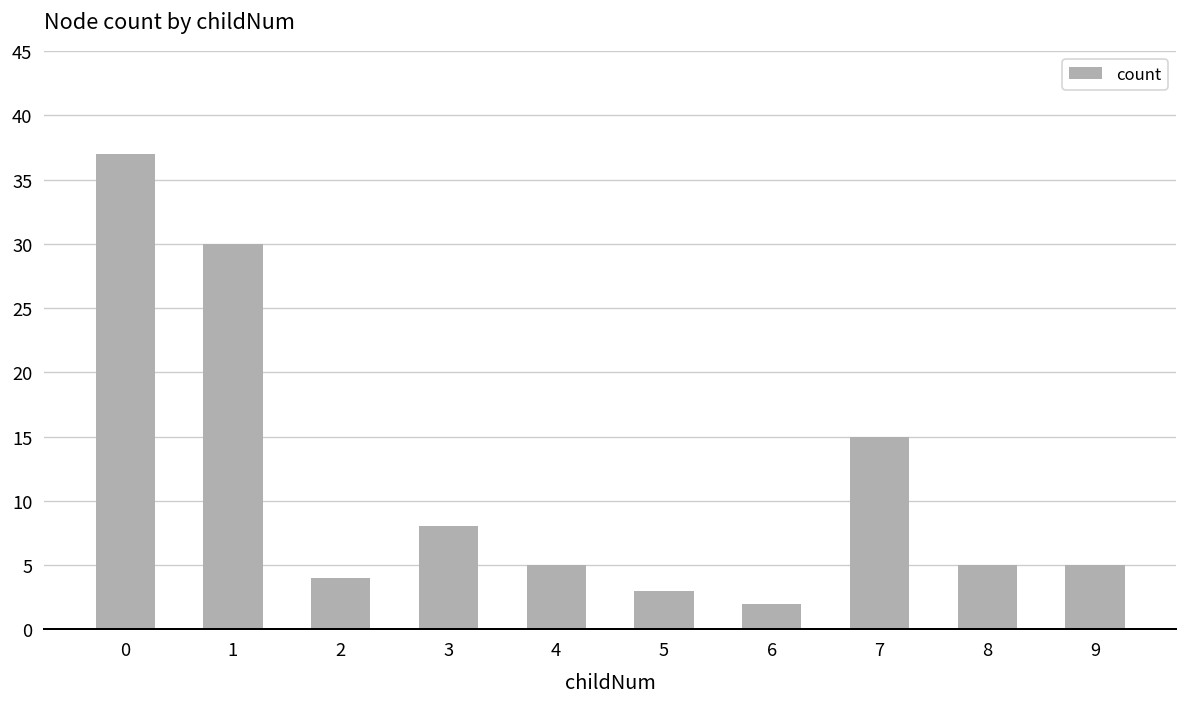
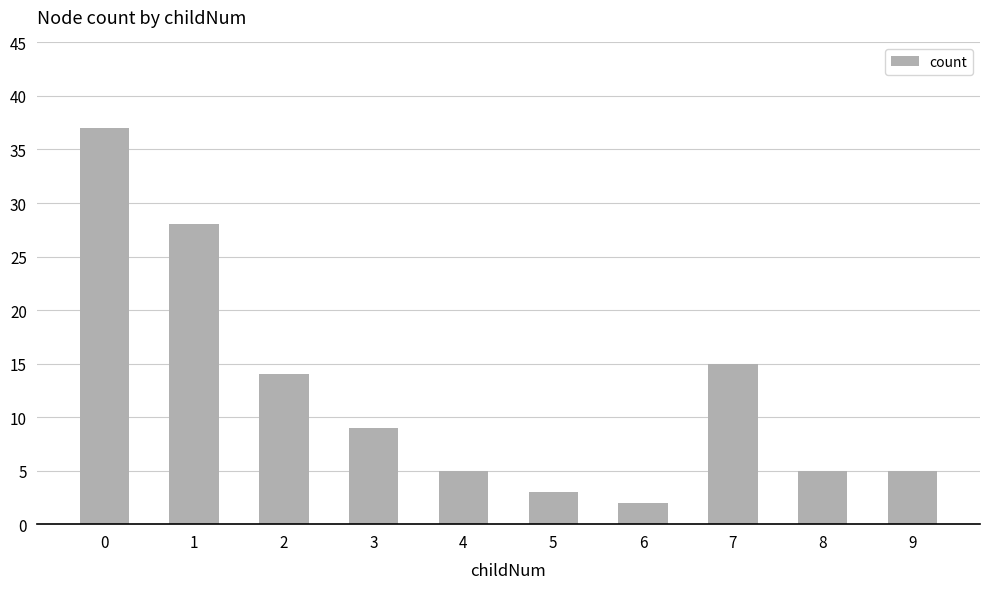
  {
    "0": 37,
-   "1": 30,
-   "2": 4,
-   "3": 8,
+   "1": 28,
+   "2": 14,
+   "3": 9,
    "4": 5,
    "5": 3,
    "6": 2,
    "7": 15,
    "8": 5,
    "9": 5
  }
